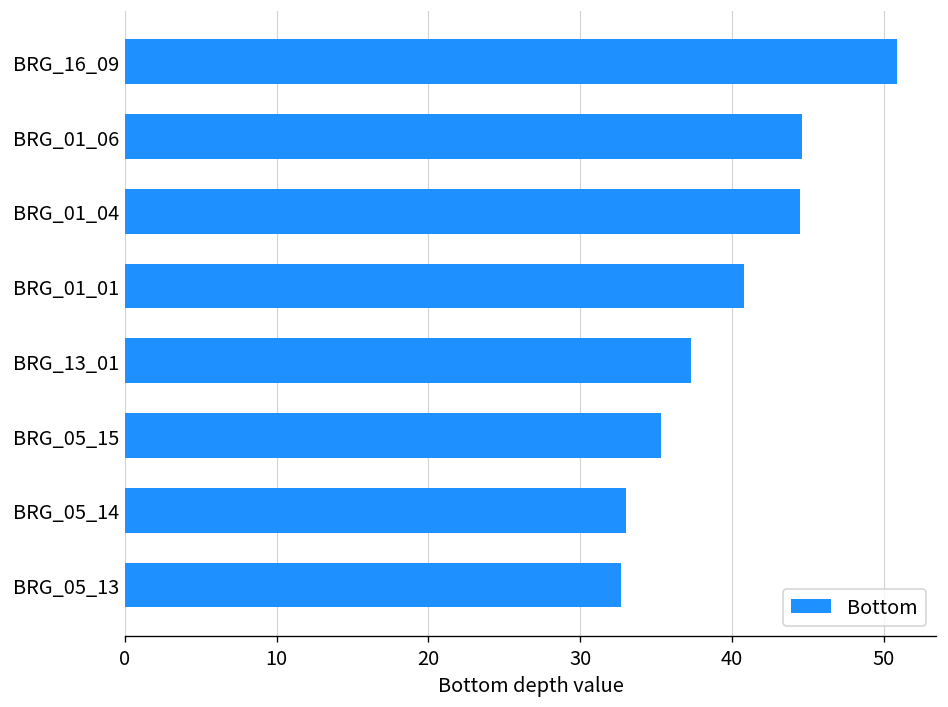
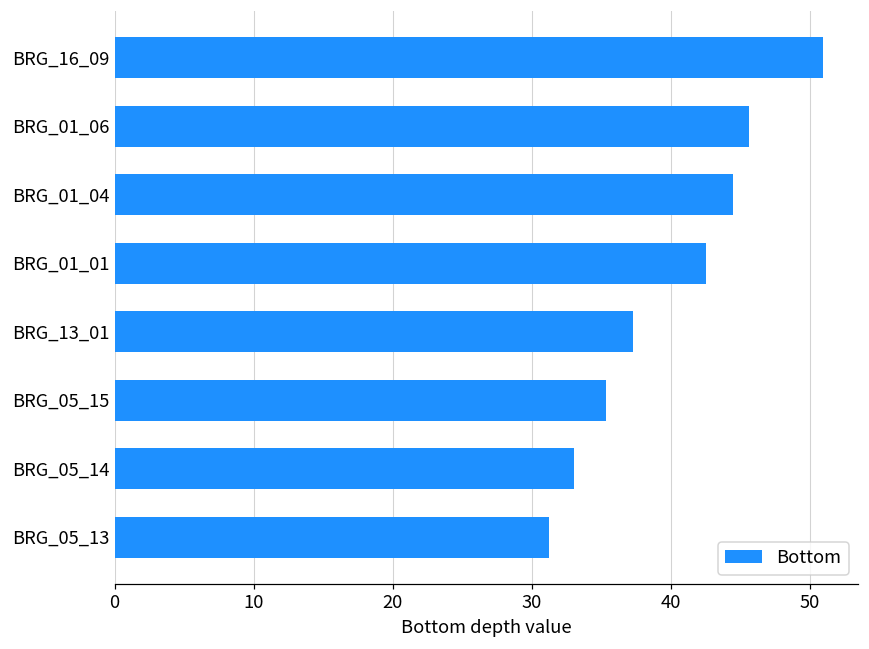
  {
    "BRG_16_09": 50.9,
-   "BRG_01_06": 44.6,
+   "BRG_01_06": 45.6,
    "BRG_01_04": 44.5,
-   "BRG_01_01": 40.8,
+   "BRG_01_01": 42.5,
    "BRG_13_01": 37.3,
    "BRG_05_15": 35.4,
    "BRG_05_14": 33.0,
-   "BRG_05_13": 32.7
+   "BRG_05_13": 31.2
  }
